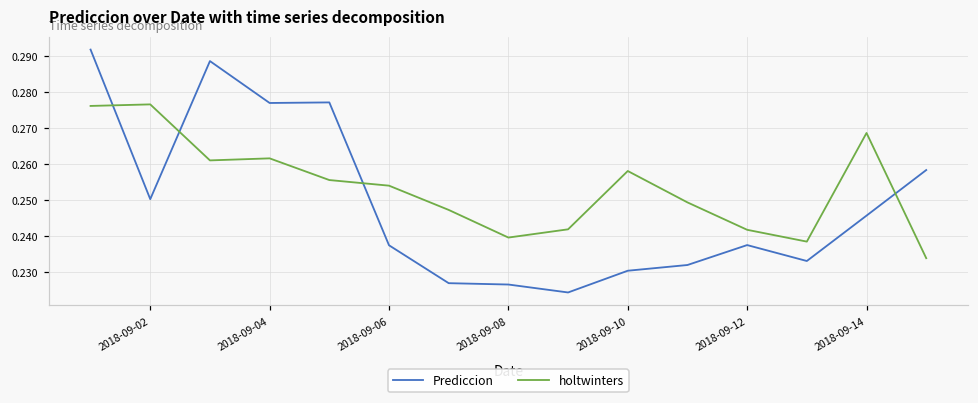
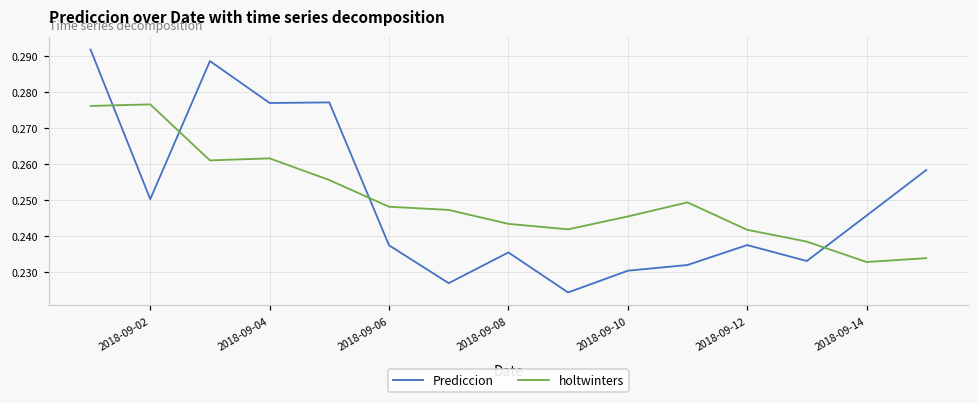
  {
    "Prediccion": {
      "2018-09-02": 0.250,
      "2018-09-04": 0.277,
      "2018-09-06": 0.237,
-     "2018-09-08": 0.227,
+     "2018-09-08": 0.235,
      "2018-09-10": 0.230,
      "2018-09-12": 0.238,
      "2018-09-14": 0.246
    },
    "holtwinters": {
      "2018-09-02": 0.277,
      "2018-09-04": 0.262,
-     "2018-09-06": 0.254,
-     "2018-09-08": 0.240,
-     "2018-09-10": 0.258,
+     "2018-09-06": 0.248,
+     "2018-09-08": 0.243,
+     "2018-09-10": 0.245,
      "2018-09-12": 0.242,
-     "2018-09-14": 0.269
+     "2018-09-14": 0.233
    }
  }
